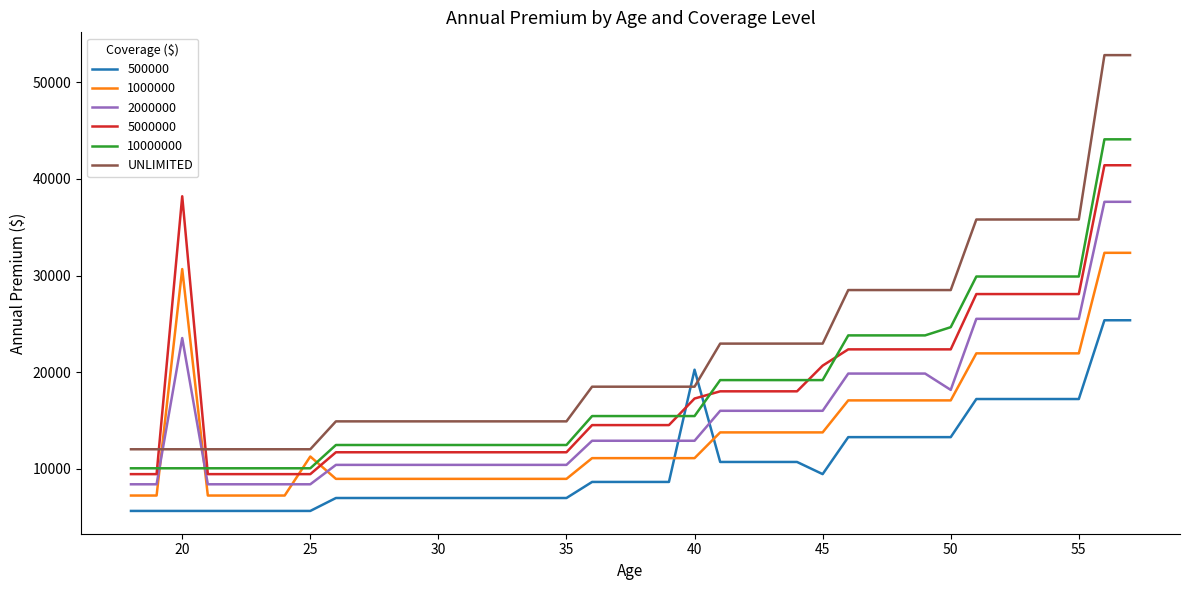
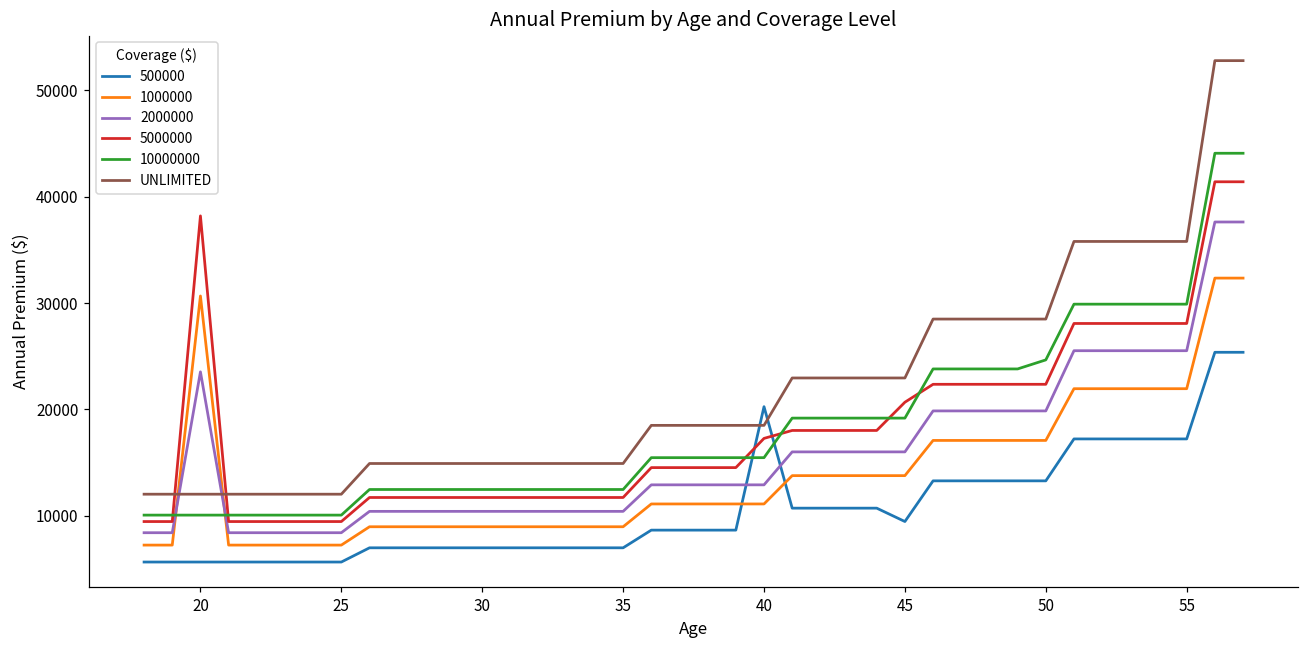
  {
    "500000": {
      "20": 6000,
      "25": 6000,
      "30": 7000,
      "35": 7000,
      "40": 20000,
      "45": 9000,
      "50": 13000,
      "55": 17000
    },
    "1000000": {
      "20": 31000,
-     "25": 11000,
+     "25": 7000,
      "30": 9000,
      "35": 9000,
      "40": 11000,
      "45": 14000,
      "50": 17000,
      "55": 22000
    },
    "2000000": {
      "20": 24000,
      "25": 8000,
      "30": 10000,
      "35": 10000,
      "40": 13000,
      "45": 16000,
-     "50": 18000,
+     "50": 20000,
      "55": 26000
    },
    "5000000": {
      "20": 38000,
      "25": 9000,
      "30": 12000,
      "35": 12000,
      "40": 17000,
      "45": 21000,
      "50": 22000,
      "55": 28000
    },
    "10000000": {
      "20": 10000,
      "25": 10000,
      "30": 12000,
      "35": 12000,
      "40": 15000,
      "45": 19000,
      "50": 25000,
      "55": 30000
    },
    "UNLIMITED": {
      "20": 12000,
      "25": 12000,
      "30": 15000,
      "35": 15000,
      "40": 19000,
      "45": 23000,
      "50": 29000,
      "55": 36000
    }
  }
